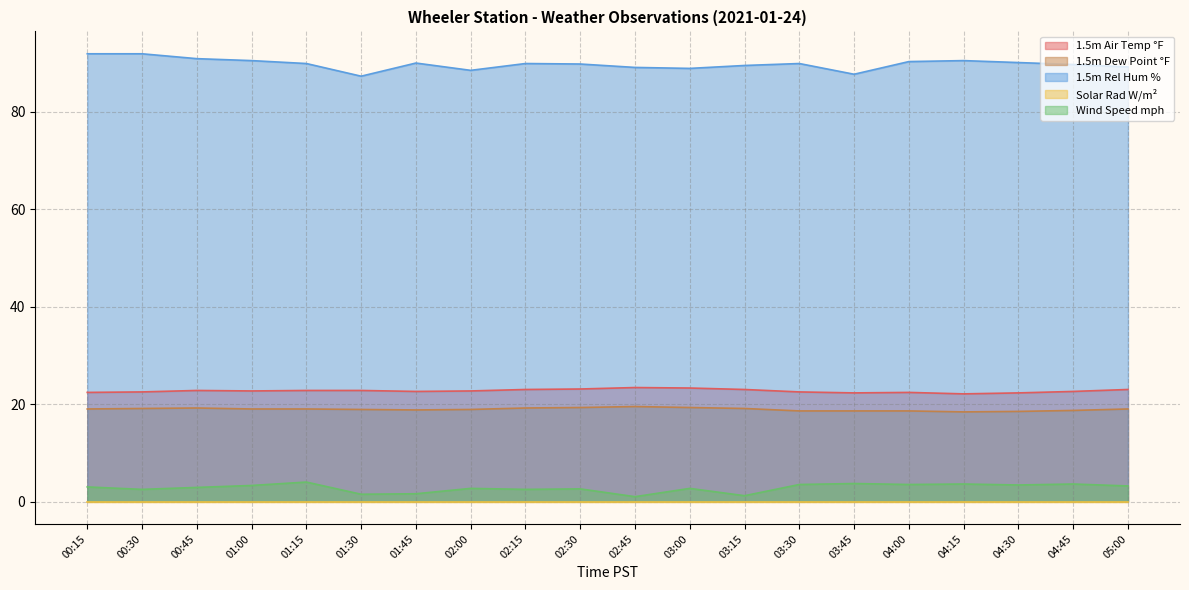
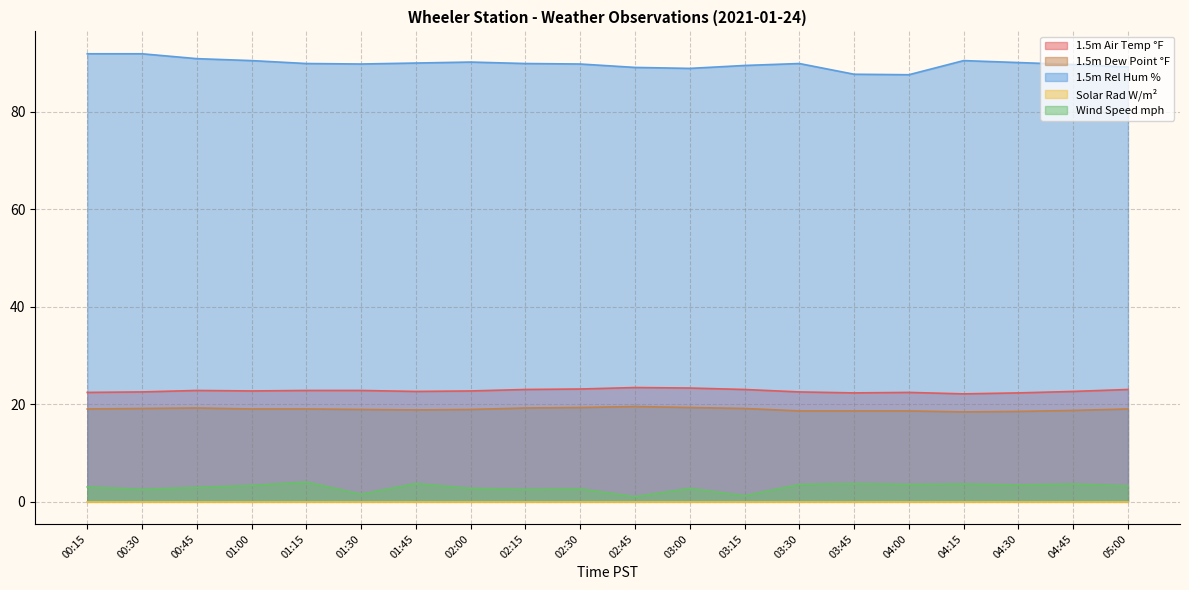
  {
    "1.5m Rel Hum %": {
      "00:15": 92,
      "00:30": 92,
      "00:45": 91,
      "01:00": 91,
      "01:15": 90,
-     "01:30": 87,
+     "01:30": 90,
      "01:45": 90,
-     "02:00": 89,
+     "02:00": 90,
      "02:15": 90,
      "02:30": 90,
      "02:45": 89,
      "03:00": 89,
      "03:15": 90,
      "03:30": 90,
      "03:45": 88,
-     "04:00": 90,
+     "04:00": 88,
      "04:15": 91,
      "04:30": 90
    },
    "Wind Speed mph": {
      "00:15": 3,
      "00:30": 3,
      "00:45": 3,
      "01:00": 3,
      "01:15": 4,
      "01:30": 2,
-     "01:45": 2,
+     "01:45": 4,
      "02:00": 3,
      "02:15": 3,
      "02:30": 3,
      "02:45": 1,
      "03:00": 3,
      "03:15": 1,
      "03:30": 4,
      "03:45": 4,
      "04:00": 4,
      "04:15": 4,
      "04:30": 3,
      "04:45": 4,
      "05:00": 3
    }
  }
